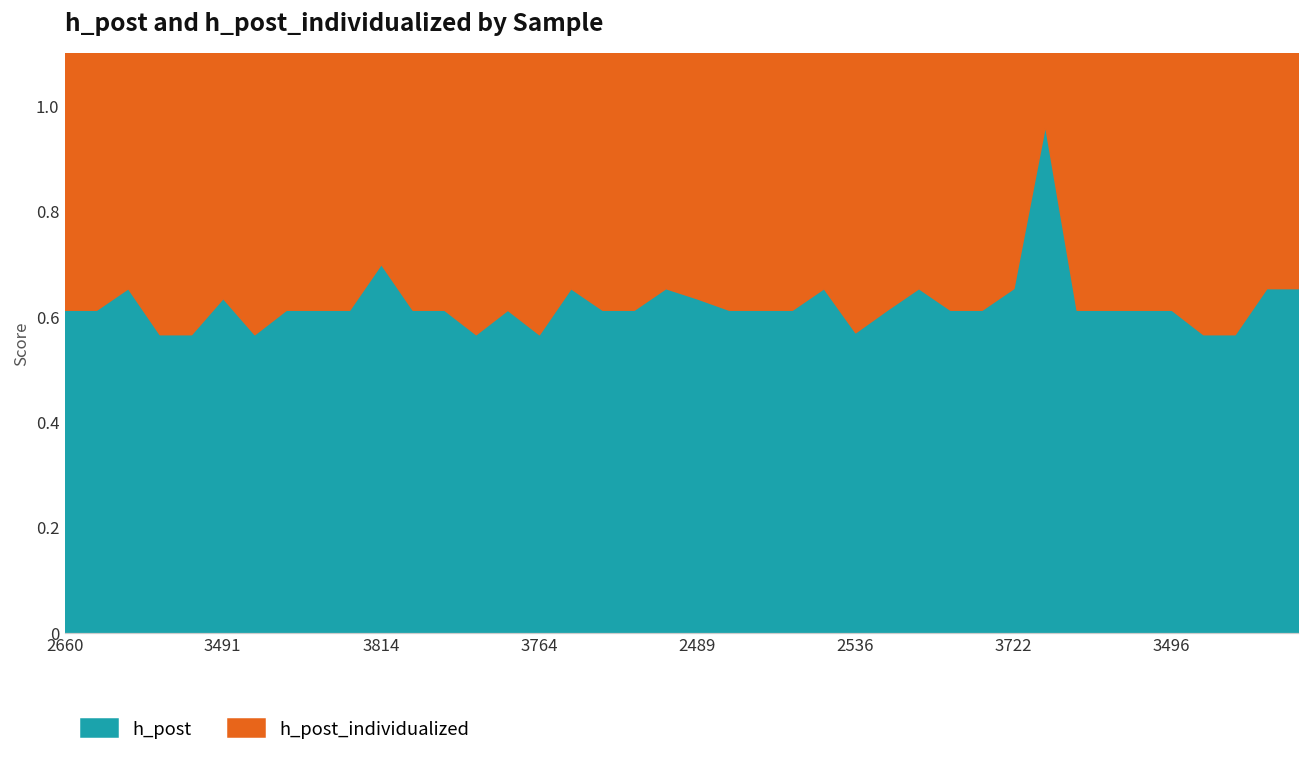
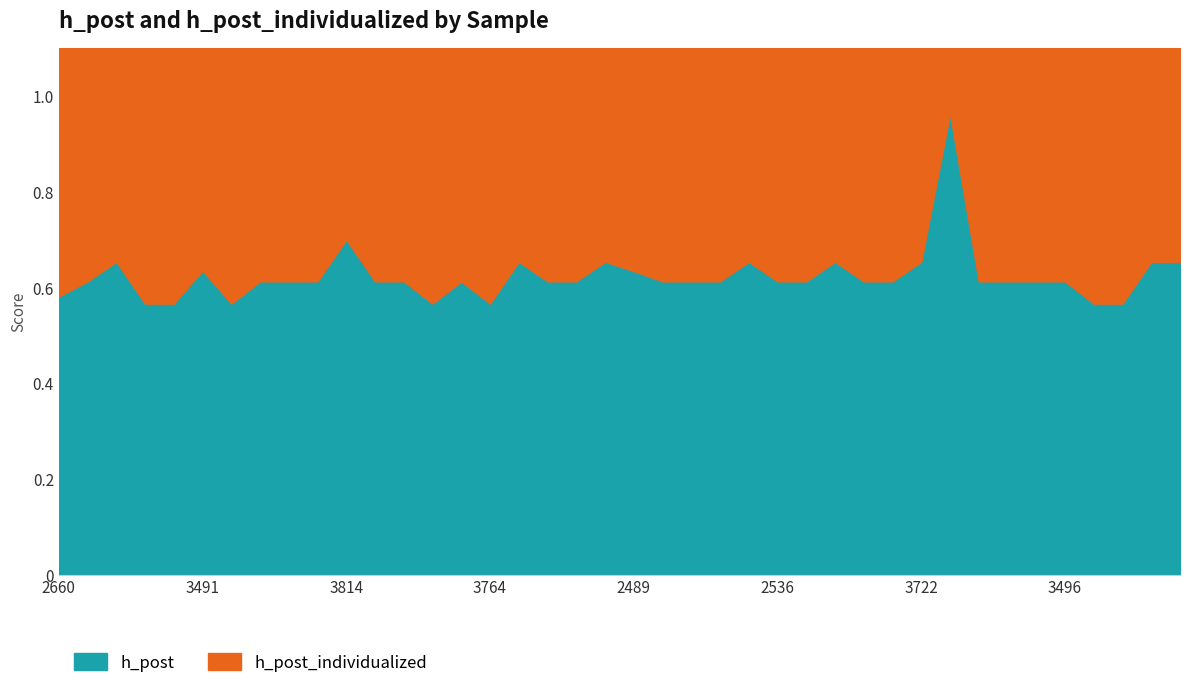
  {
    "h_post": {
-     "2660": 0.61,
+     "2660": 0.58,
      "3491": 0.64,
      "3814": 0.70,
      "3764": 0.57,
      "2489": 0.63,
-     "2536": 0.57,
+     "2536": 0.61,
      "3722": 0.65,
      "3496": 0.61
    }
  }
